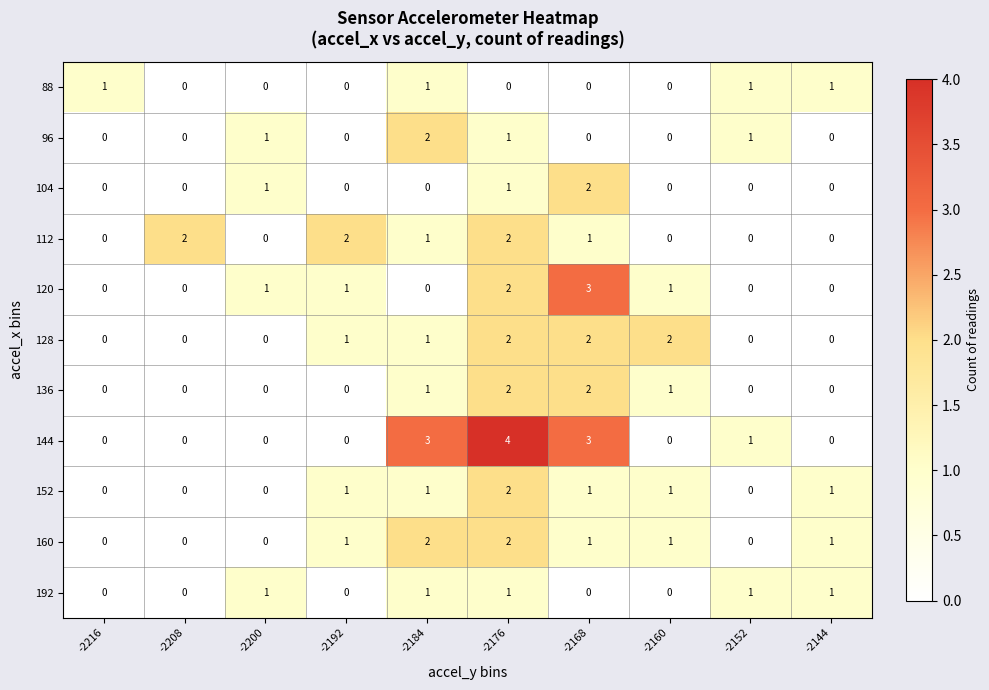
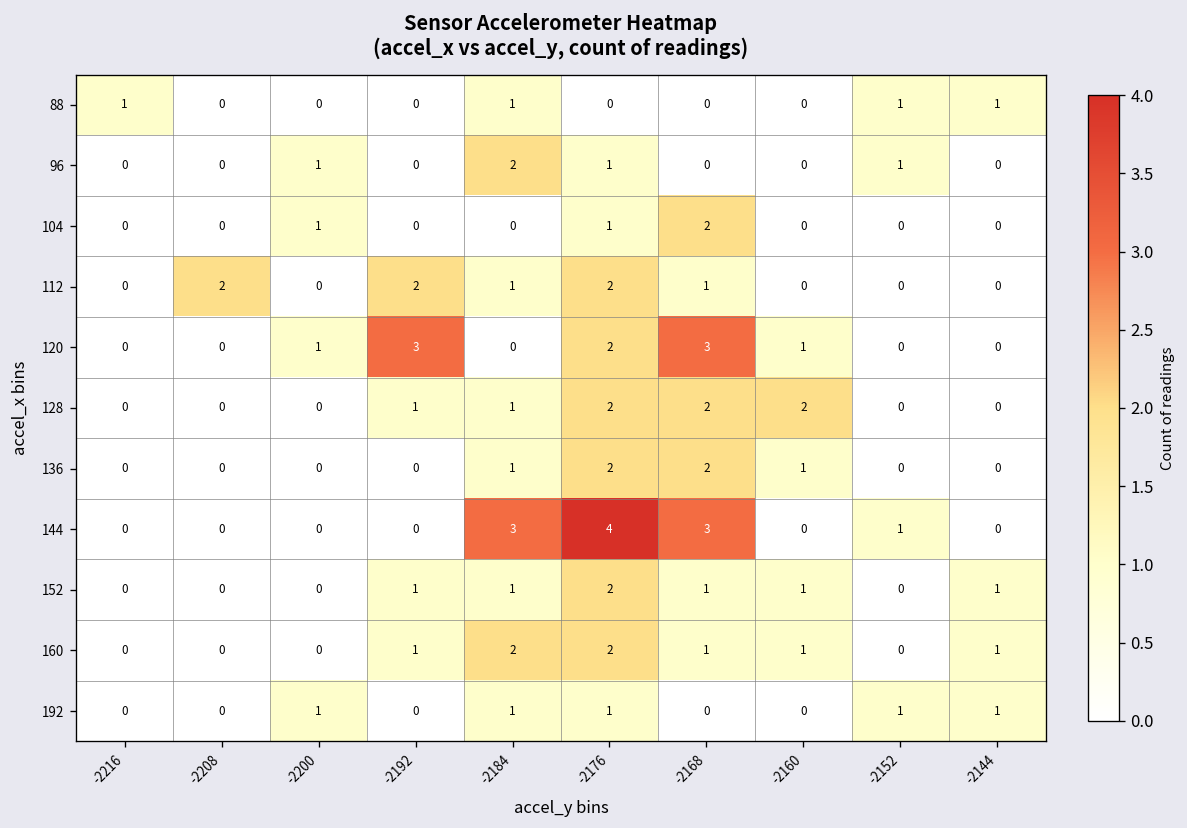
  {
    "88": {
      "-2216": 1,
      "-2208": 0,
      "-2200": 0,
      "-2192": 0,
      "-2184": 1,
      "-2176": 0,
      "-2168": 0,
      "-2160": 0,
      "-2152": 1,
      "-2144": 1
    },
    "96": {
      "-2216": 0,
      "-2208": 0,
      "-2200": 1,
      "-2192": 0,
      "-2184": 2,
      "-2176": 1,
      "-2168": 0,
      "-2160": 0,
      "-2152": 1,
      "-2144": 0
    },
    "104": {
      "-2216": 0,
      "-2208": 0,
      "-2200": 1,
      "-2192": 0,
      "-2184": 0,
      "-2176": 1,
      "-2168": 2,
      "-2160": 0,
      "-2152": 0,
      "-2144": 0
    },
    "112": {
      "-2216": 0,
      "-2208": 2,
      "-2200": 0,
      "-2192": 2,
      "-2184": 1,
      "-2176": 2,
      "-2168": 1,
      "-2160": 0,
      "-2152": 0,
      "-2144": 0
    },
    "120": {
      "-2216": 0,
      "-2208": 0,
      "-2200": 1,
-     "-2192": 1,
+     "-2192": 3,
      "-2184": 0,
      "-2176": 2,
      "-2168": 3,
      "-2160": 1,
      "-2152": 0,
      "-2144": 0
    },
    "128": {
      "-2216": 0,
      "-2208": 0,
      "-2200": 0,
      "-2192": 1,
      "-2184": 1,
      "-2176": 2,
      "-2168": 2,
      "-2160": 2,
      "-2152": 0,
      "-2144": 0
    },
    "136": {
      "-2216": 0,
      "-2208": 0,
      "-2200": 0,
      "-2192": 0,
      "-2184": 1,
      "-2176": 2,
      "-2168": 2,
      "-2160": 1,
      "-2152": 0,
      "-2144": 0
    },
    "144": {
      "-2216": 0,
      "-2208": 0,
      "-2200": 0,
      "-2192": 0,
      "-2184": 3,
      "-2176": 4,
      "-2168": 3,
      "-2160": 0,
      "-2152": 1,
      "-2144": 0
    },
    "152": {
      "-2216": 0,
      "-2208": 0,
      "-2200": 0,
      "-2192": 1,
      "-2184": 1,
      "-2176": 2,
      "-2168": 1,
      "-2160": 1,
      "-2152": 0,
      "-2144": 1
    },
    "160": {
      "-2216": 0,
      "-2208": 0,
      "-2200": 0,
      "-2192": 1,
      "-2184": 2,
      "-2176": 2,
      "-2168": 1,
      "-2160": 1,
      "-2152": 0,
      "-2144": 1
    },
    "192": {
      "-2216": 0,
      "-2208": 0,
      "-2200": 1,
      "-2192": 0,
      "-2184": 1,
      "-2176": 1,
      "-2168": 0,
      "-2160": 0,
      "-2152": 1,
      "-2144": 1
    }
  }
